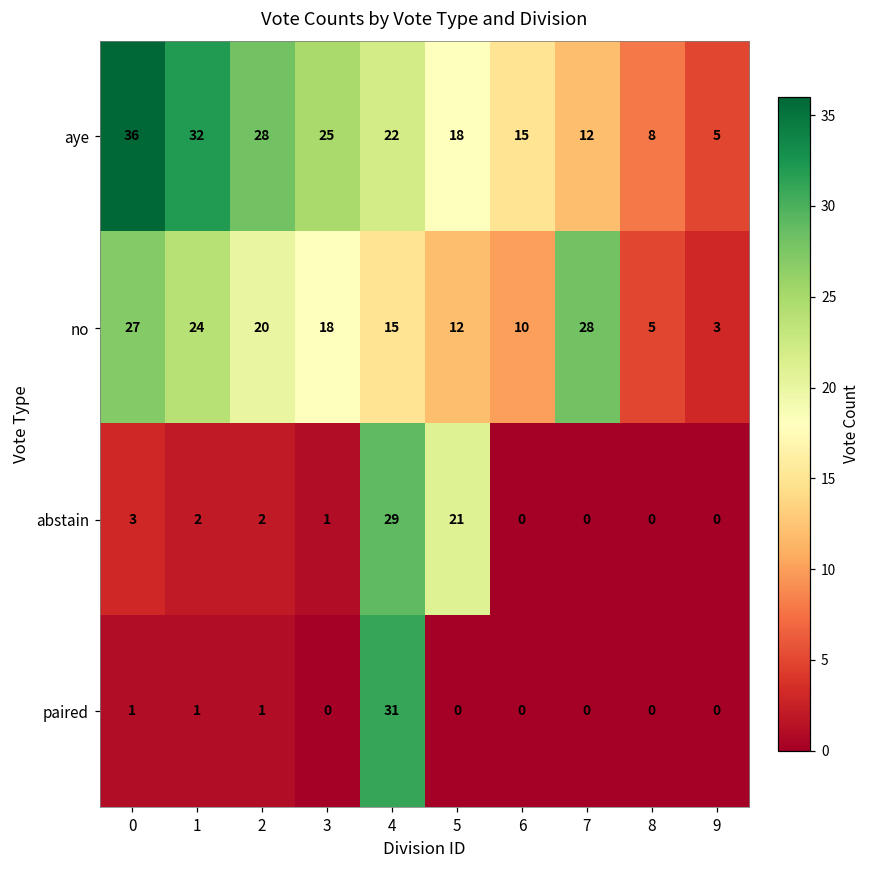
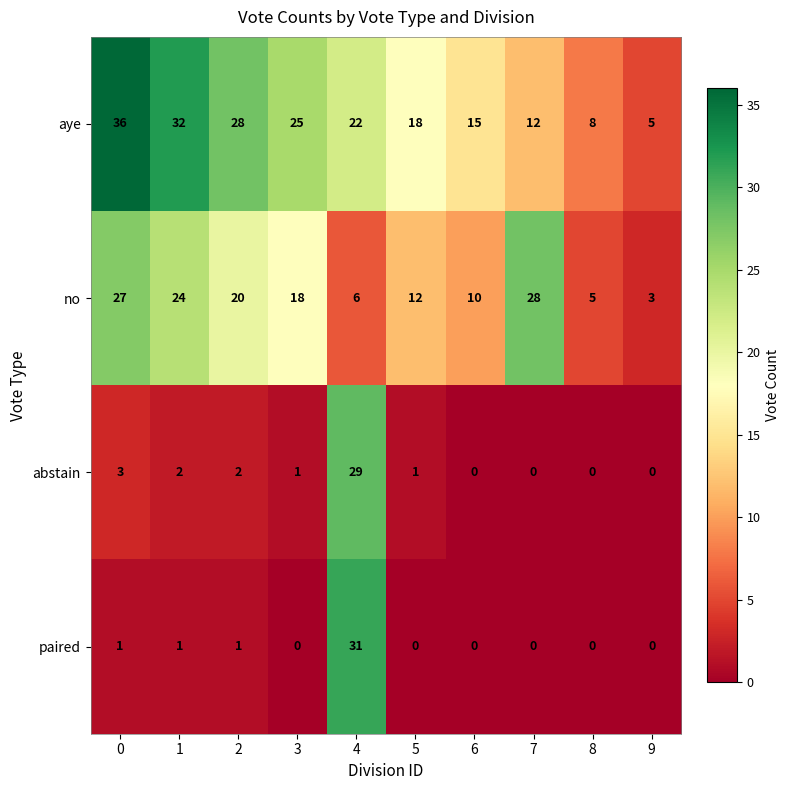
  {
    "aye": {
      "0": 36,
      "1": 32,
      "2": 28,
      "3": 25,
      "4": 22,
      "5": 18,
      "6": 15,
      "7": 12,
      "8": 8,
      "9": 5
    },
    "no": {
      "0": 27,
      "1": 24,
      "2": 20,
      "3": 18,
-     "4": 15,
+     "4": 6,
      "5": 12,
      "6": 10,
      "7": 28,
      "8": 5,
      "9": 3
    },
    "abstain": {
      "0": 3,
      "1": 2,
      "2": 2,
      "3": 1,
      "4": 29,
-     "5": 21,
+     "5": 1,
      "6": 0,
      "7": 0,
      "8": 0,
      "9": 0
    },
    "paired": {
      "0": 1,
      "1": 1,
      "2": 1,
      "3": 0,
      "4": 31,
      "5": 0,
      "6": 0,
      "7": 0,
      "8": 0,
      "9": 0
    }
  }
